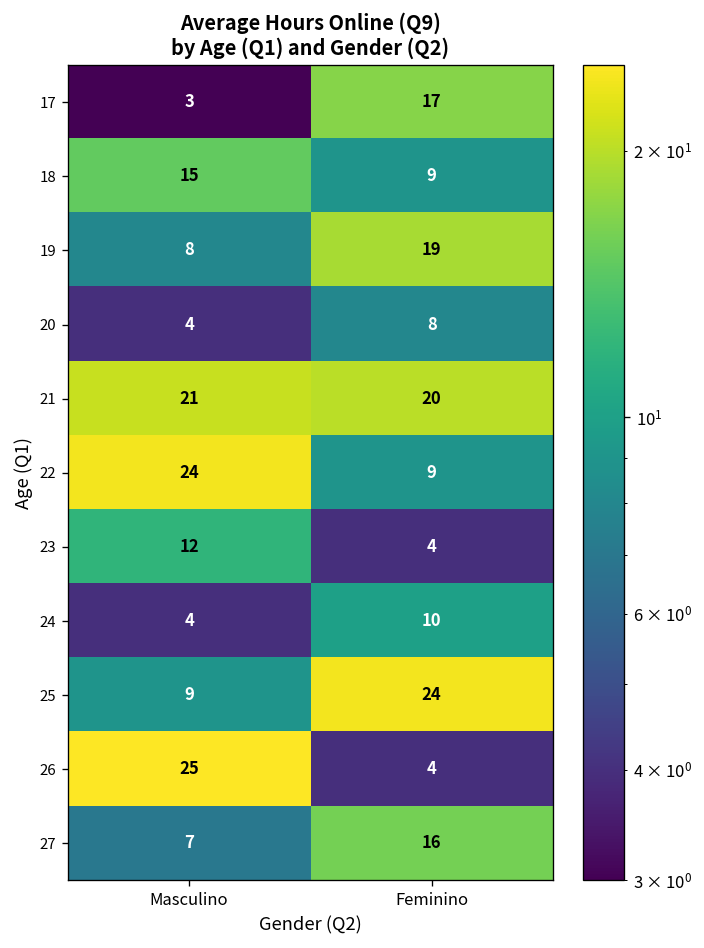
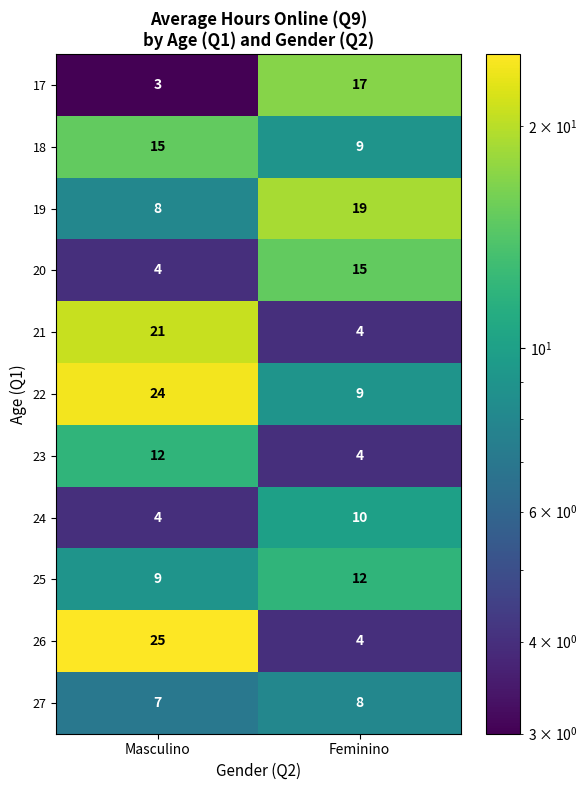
  {
    "17": {
      "Masculino": 3,
      "Feminino": 17
    },
    "18": {
      "Masculino": 15,
      "Feminino": 9
    },
    "19": {
      "Masculino": 8,
      "Feminino": 19
    },
    "20": {
      "Masculino": 4,
-     "Feminino": 8
+     "Feminino": 15
    },
    "21": {
      "Masculino": 21,
-     "Feminino": 20
+     "Feminino": 4
    },
    "22": {
      "Masculino": 24,
      "Feminino": 9
    },
    "23": {
      "Masculino": 12,
      "Feminino": 4
    },
    "24": {
      "Masculino": 4,
      "Feminino": 10
    },
    "25": {
      "Masculino": 9,
-     "Feminino": 24
+     "Feminino": 12
    },
    "26": {
      "Masculino": 25,
      "Feminino": 4
    },
    "27": {
      "Masculino": 7,
-     "Feminino": 16
+     "Feminino": 8
    }
  }
